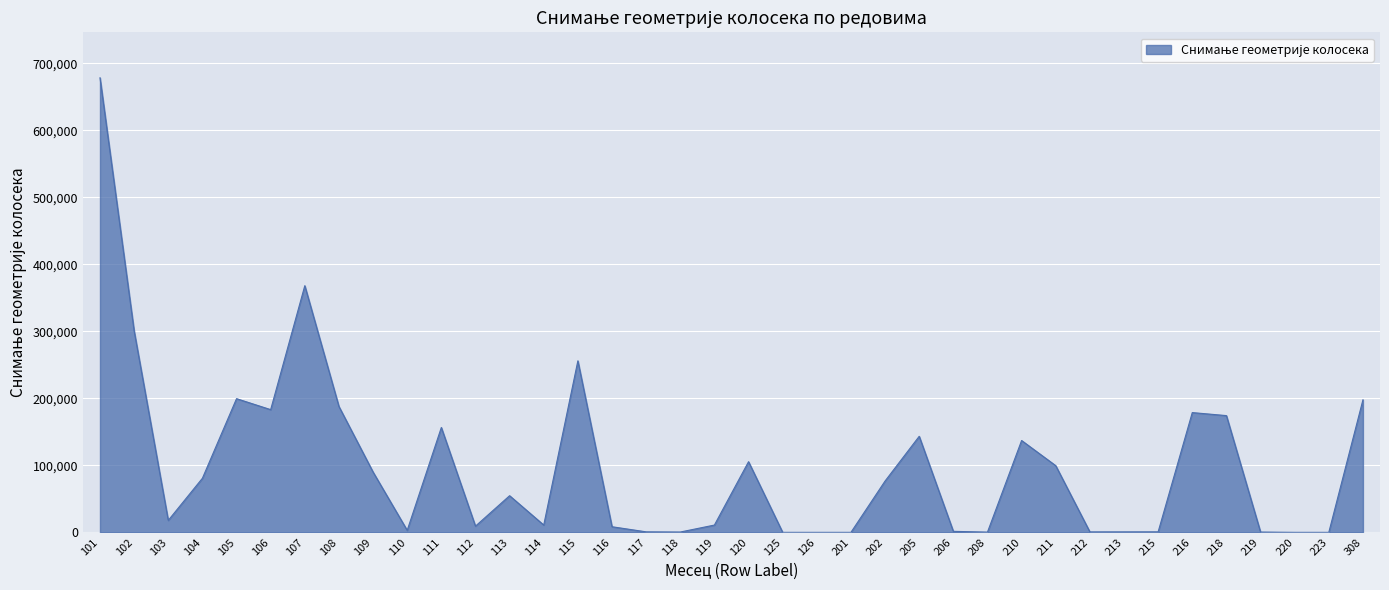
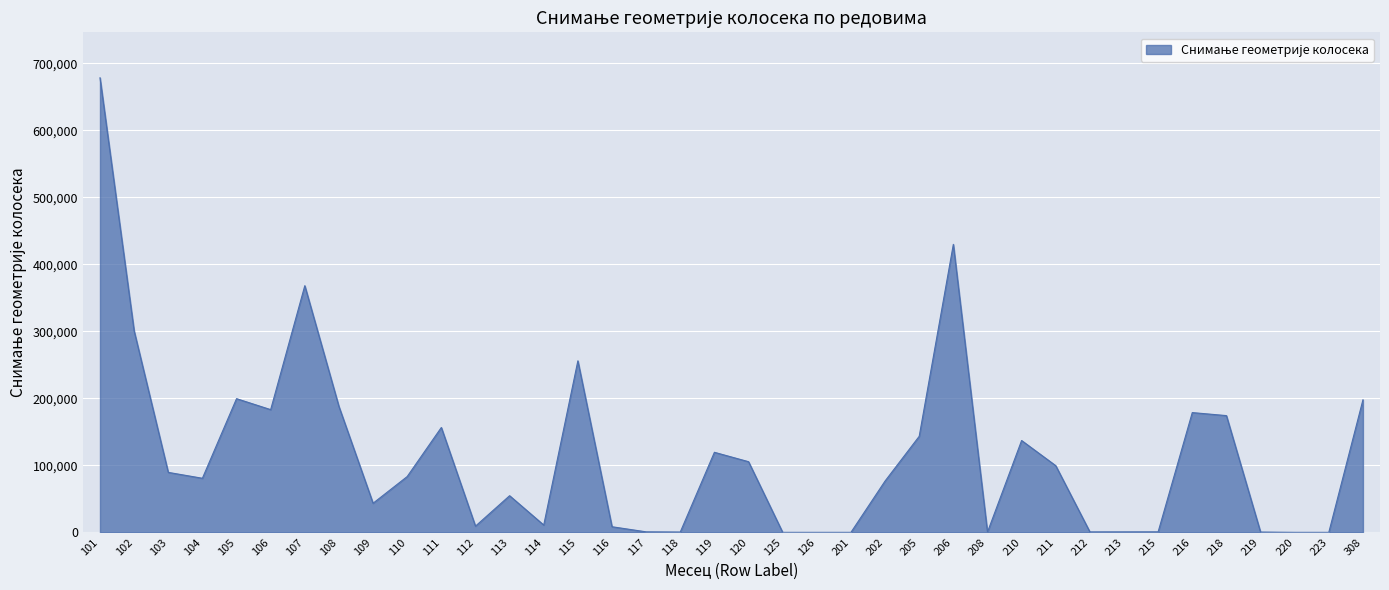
  {
    "101": "680,000",
    "102": "300,000",
-   "103": "20,000",
+   "103": "90,000",
    "104": "80,000",
    "105": "200,000",
    "106": "180,000",
    "107": "370,000",
    "108": "190,000",
-   "109": "90,000",
-   "110": "0",
+   "109": "40,000",
+   "110": "80,000",
    "111": "160,000",
    "112": "10,000",
    "113": "50,000",
    "114": "10,000",
    "115": "260,000",
    "116": "10,000",
    "117": "0",
    "118": "0",
-   "119": "10,000",
+   "119": "120,000",
    "120": "110,000",
    "125": "0",
    "126": "0",
    "201": "0",
    "202": "80,000",
    "205": "140,000",
-   "206": "0",
+   "206": "430,000",
    "208": "0",
    "210": "140,000",
    "211": "100,000",
    "212": "0",
    "213": "0",
    "215": "0",
    "216": "180,000",
    "218": "170,000",
    "219": "0",
    "220": "0",
    "223": "0",
    "308": "200,000"
  }
